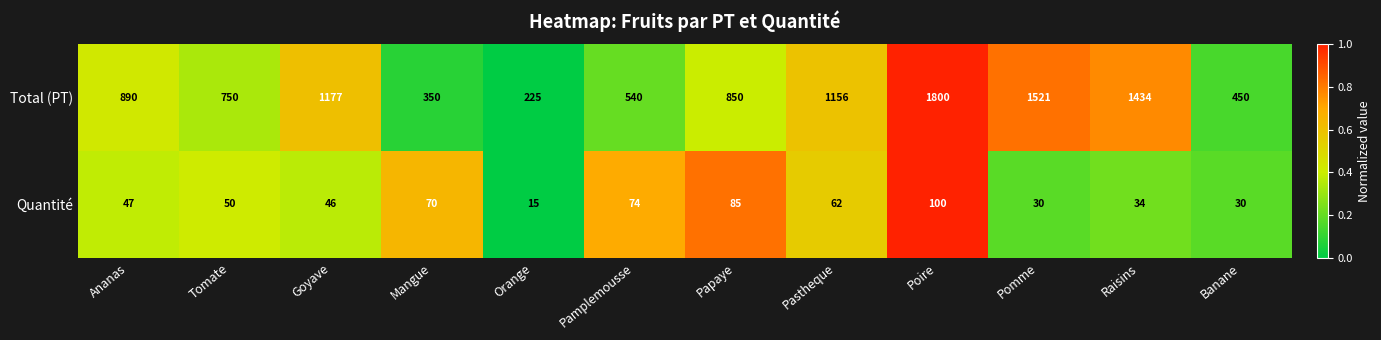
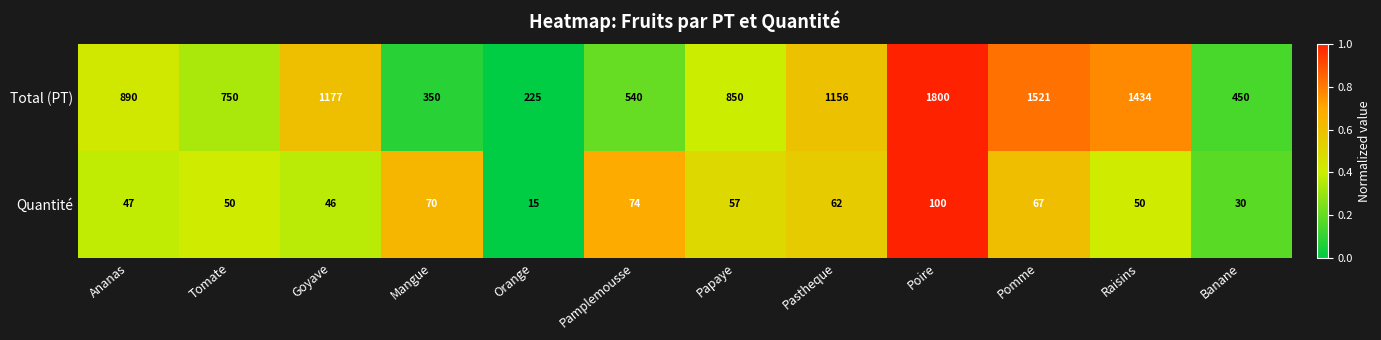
  {
    "Total (PT)": {
      "Ananas": 890,
      "Tomate": 750,
      "Goyave": 1177,
      "Mangue": 350,
      "Orange": 225,
      "Pamplemousse": 540,
      "Papaye": 850,
      "Pastheque": 1156,
      "Poire": 1800,
      "Pomme": 1521,
      "Raisins": 1434,
      "Banane": 450
    },
    "Quantité": {
      "Ananas": 47,
      "Tomate": 50,
      "Goyave": 46,
      "Mangue": 70,
      "Orange": 15,
      "Pamplemousse": 74,
-     "Papaye": 85,
+     "Papaye": 57,
      "Pastheque": 62,
      "Poire": 100,
-     "Pomme": 30,
-     "Raisins": 34,
+     "Pomme": 67,
+     "Raisins": 50,
      "Banane": 30
    }
  }
